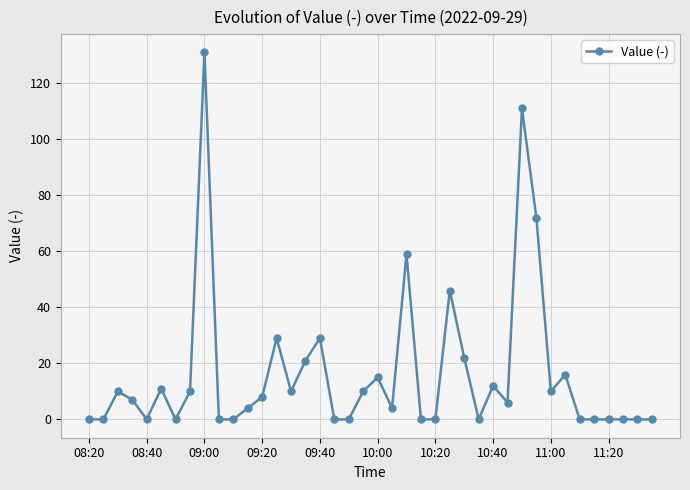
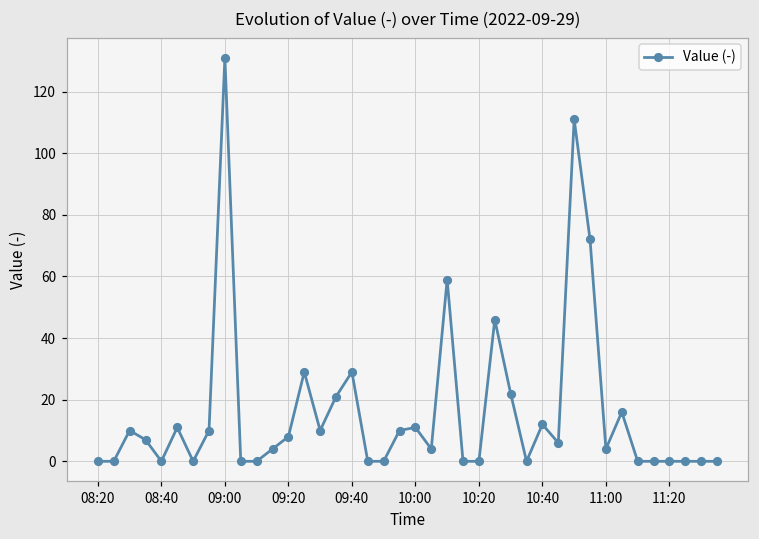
  {
    "08:20": 0,
    "08:40": 0,
    "09:00": 131,
    "09:20": 8,
    "09:40": 29,
-   "10:00": 15,
+   "10:00": 11,
    "10:20": 0,
    "10:40": 12,
-   "11:00": 10,
+   "11:00": 4,
    "11:20": 0
  }
